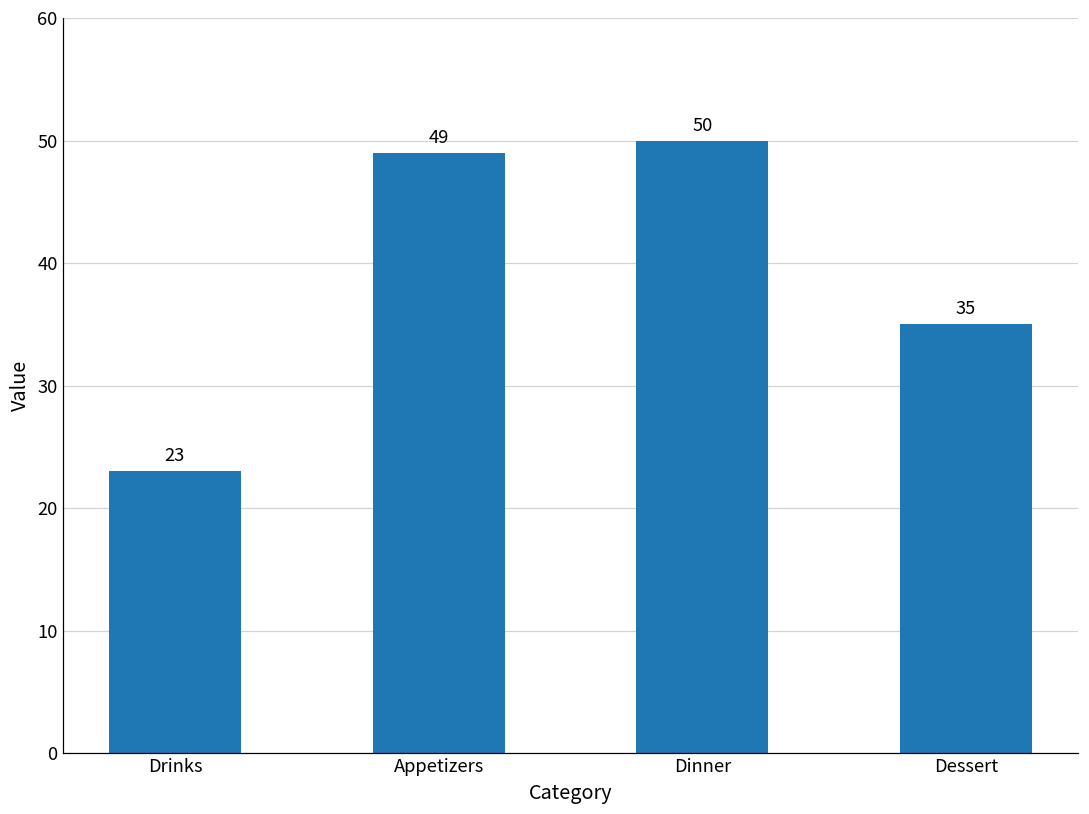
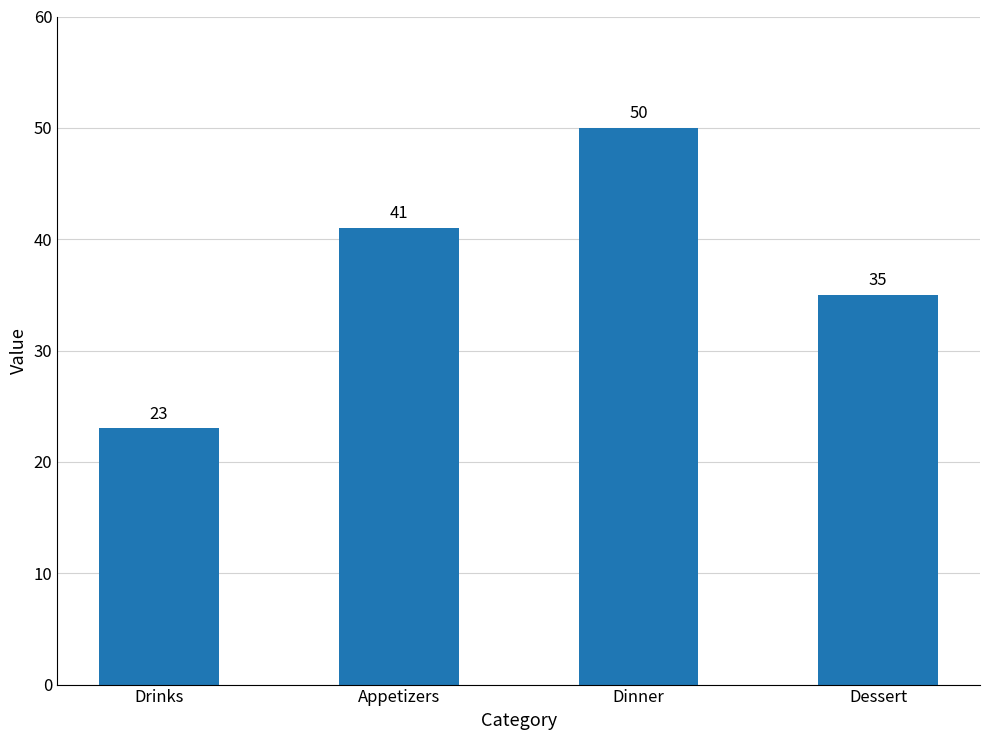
  {
    "Drinks": 23,
-   "Appetizers": 49,
+   "Appetizers": 41,
    "Dinner": 50,
    "Dessert": 35
  }
